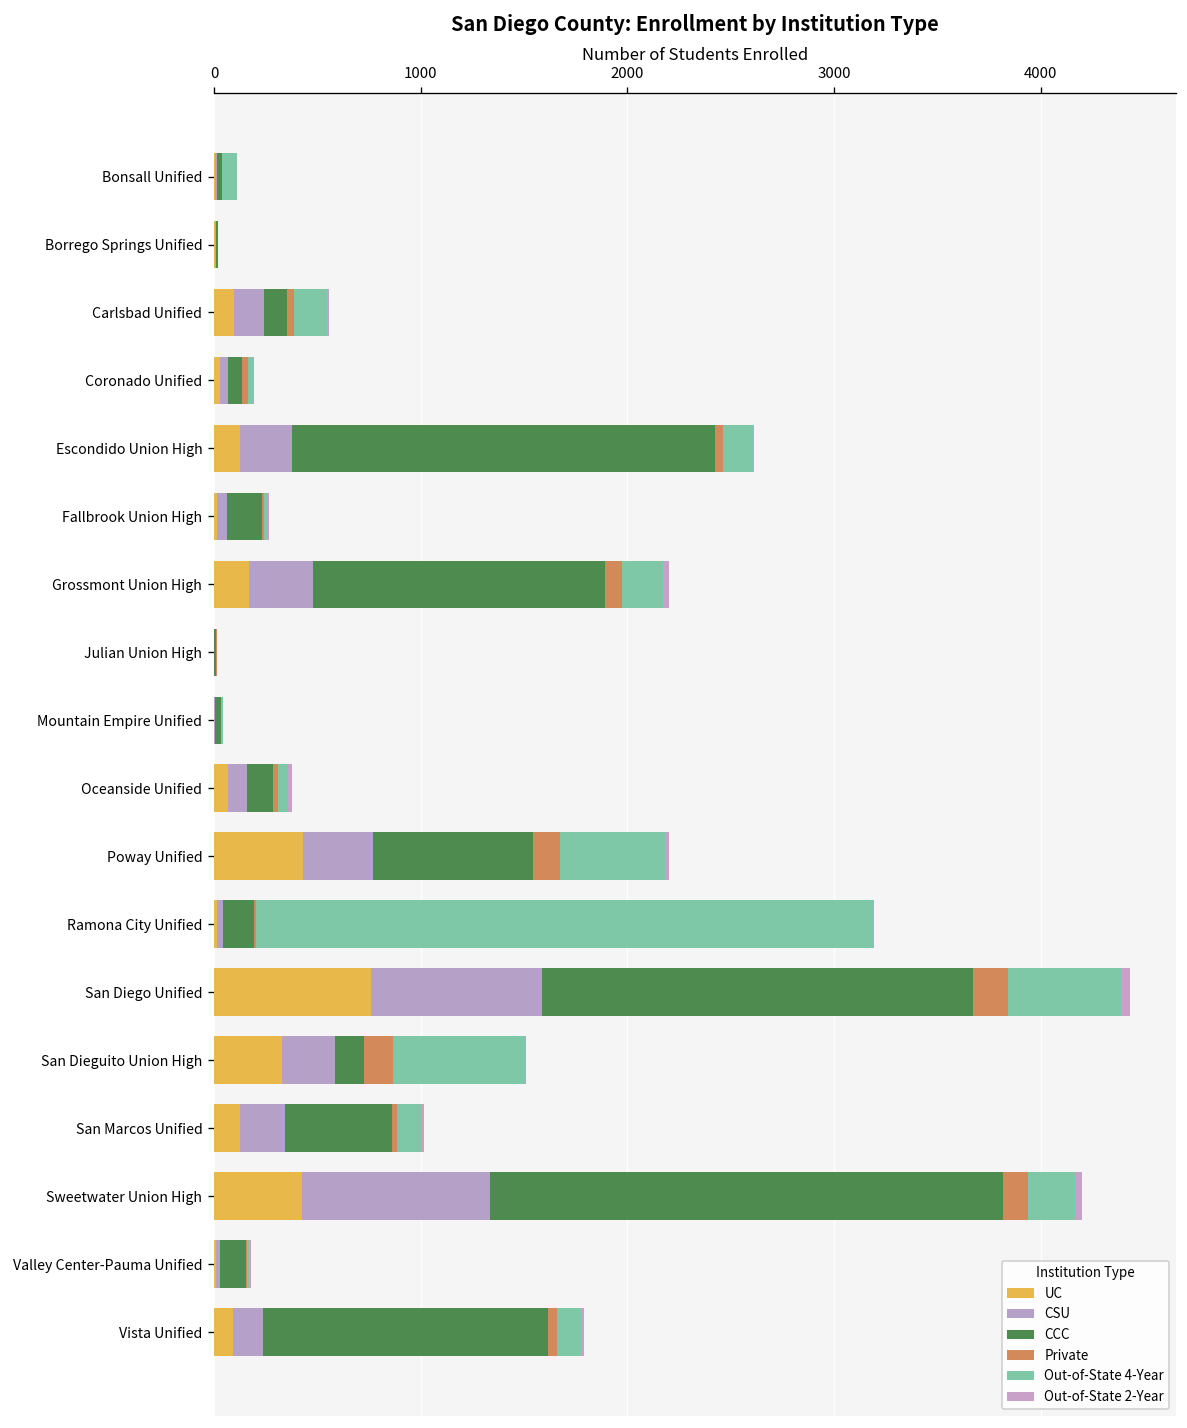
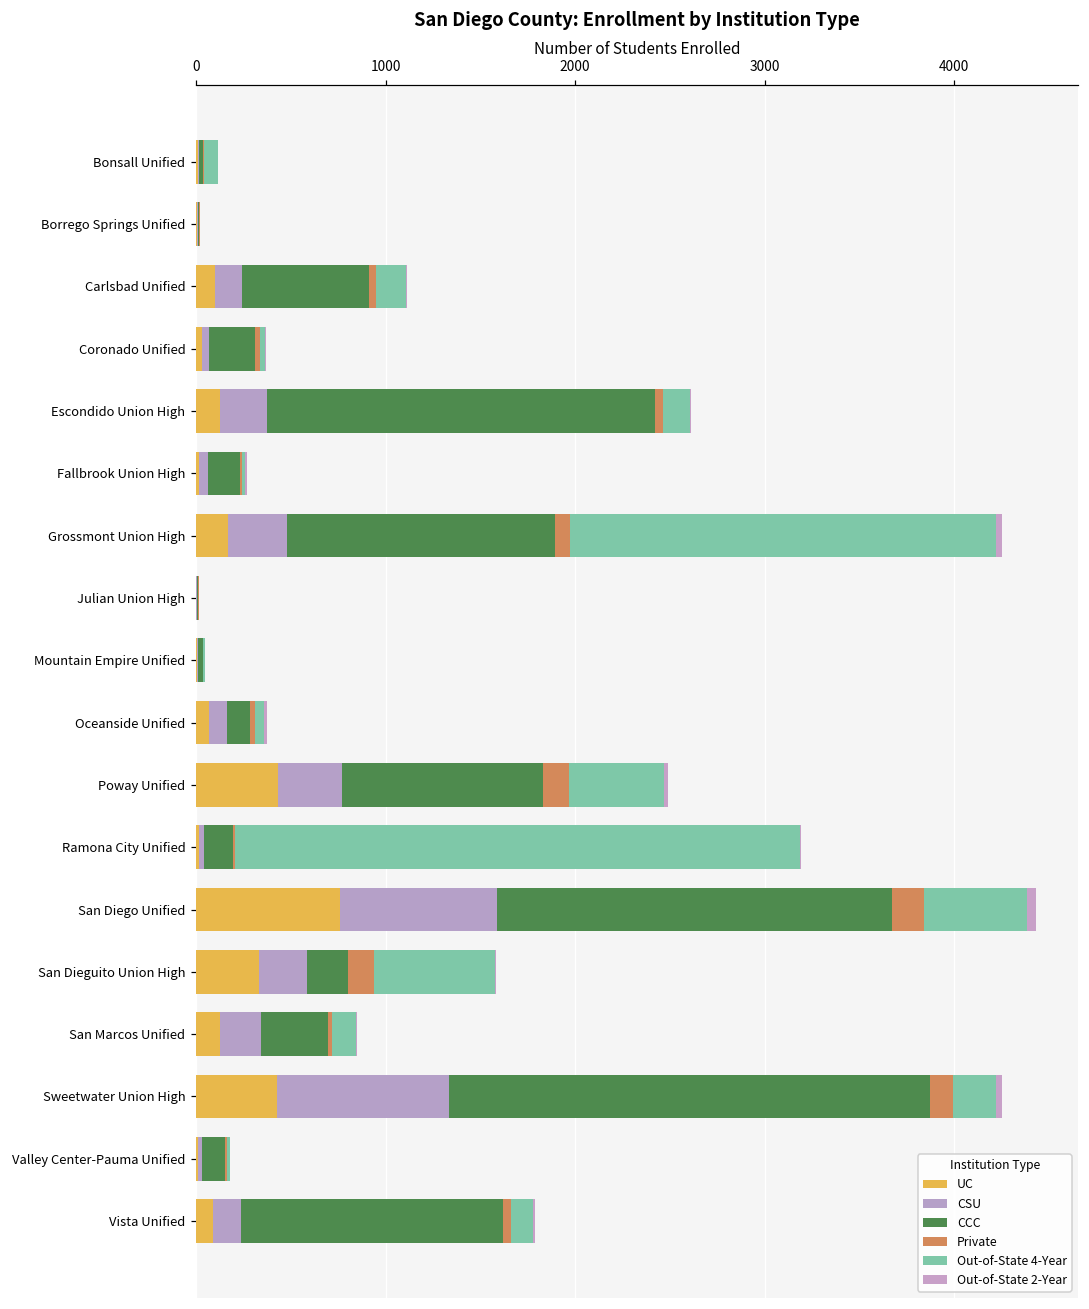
  {
    "CCC": {
      "Bonsall Unified": 20,
-     "Carlsbad Unified": 110,
-     "Coronado Unified": 70,
+     "Carlsbad Unified": 670,
+     "Coronado Unified": 250,
      "Escondido Union High": 2050,
      "Fallbrook Union High": 170,
      "Grossmont Union High": 1410,
      "Mountain Empire Unified": 30,
      "Oceanside Unified": 130,
-     "Poway Unified": 770,
+     "Poway Unified": 1060,
      "Ramona City Unified": 150,
      "San Diego Unified": 2090,
-     "San Dieguito Union High": 140,
-     "San Marcos Unified": 520,
-     "Sweetwater Union High": 2480,
+     "San Dieguito Union High": 210,
+     "San Marcos Unified": 350,
+     "Sweetwater Union High": 2540,
      "Valley Center-Pauma Unified": 120,
      "Vista Unified": 1380
    },
    "Out-of-State 4-Year": {
      "Bonsall Unified": 70,
      "Carlsbad Unified": 160,
      "Coronado Unified": 30,
      "Escondido Union High": 140,
      "Fallbrook Union High": 20,
-     "Grossmont Union High": 200,
+     "Grossmont Union High": 2250,
      "Julian Union High": 0,
      "Oceanside Unified": 50,
      "Poway Unified": 510,
      "Ramona City Unified": 2980,
      "San Diego Unified": 550,
      "San Dieguito Union High": 640,
      "San Marcos Unified": 120,
      "Sweetwater Union High": 230,
      "Valley Center-Pauma Unified": 20,
      "Vista Unified": 110
    }
  }
